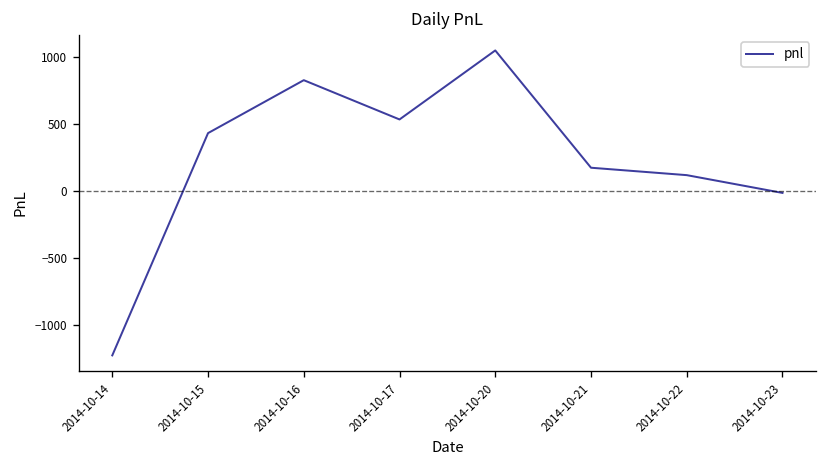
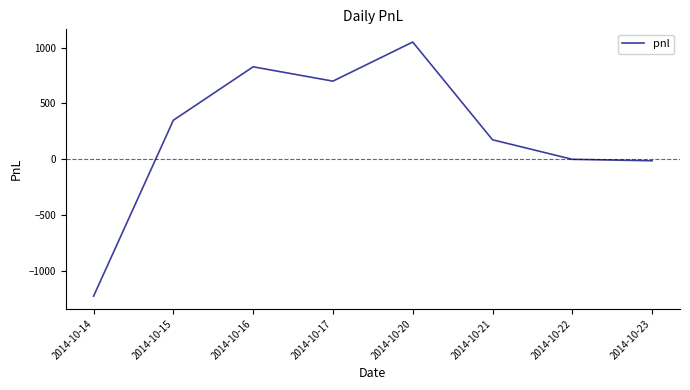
  {
    "2014-10-14": -1230,
-   "2014-10-15": 430,
+   "2014-10-15": 350,
    "2014-10-16": 830,
-   "2014-10-17": 540,
+   "2014-10-17": 700,
    "2014-10-20": 1050,
    "2014-10-21": 180,
-   "2014-10-22": 120,
+   "2014-10-22": 0,
    "2014-10-23": -10
  }
